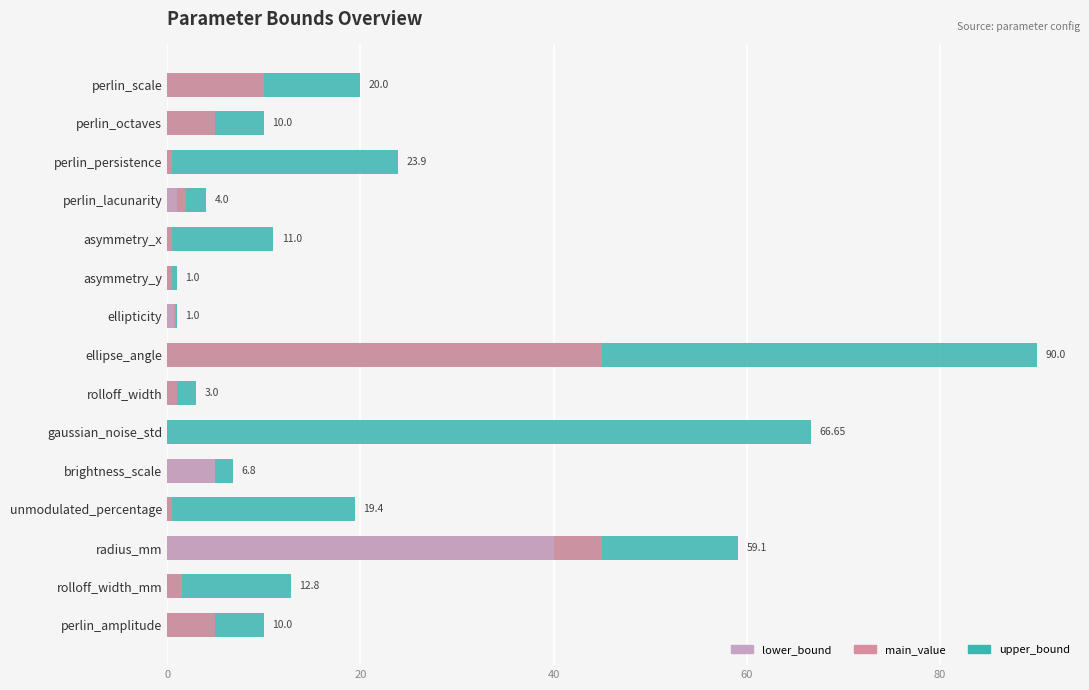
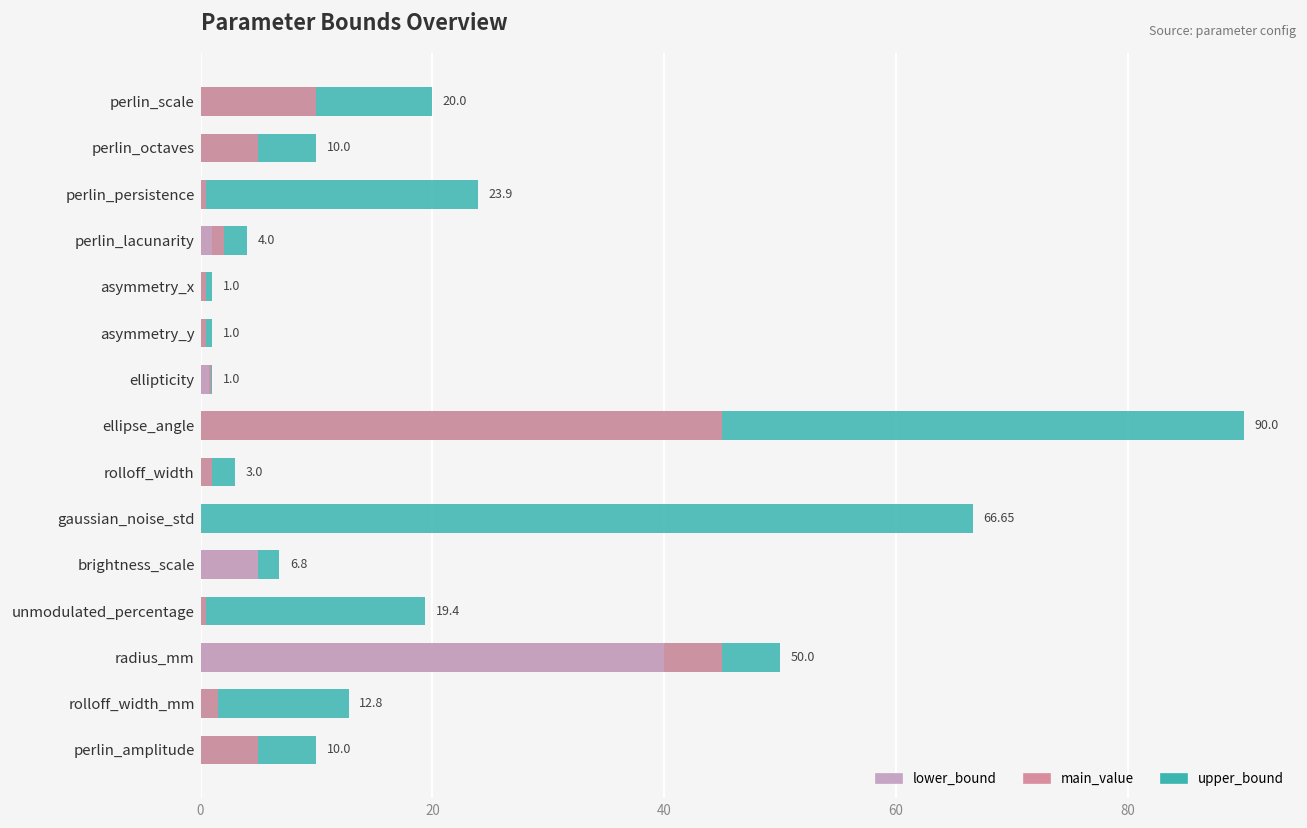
  {
    "upper_bound": {
      "perlin_scale": 20.0,
      "perlin_octaves": 10.0,
      "perlin_persistence": 23.9,
      "perlin_lacunarity": 4.0,
-     "asymmetry_x": 11.0,
+     "asymmetry_x": 1.0,
      "asymmetry_y": 1.0,
      "ellipticity": 1.0,
      "ellipse_angle": 90.0,
      "rolloff_width": 3.0,
      "gaussian_noise_std": 66.65,
      "brightness_scale": 6.8,
      "unmodulated_percentage": 19.4,
-     "radius_mm": 59.1,
+     "radius_mm": 50.0,
      "rolloff_width_mm": 12.8,
      "perlin_amplitude": 10.0
    }
  }
